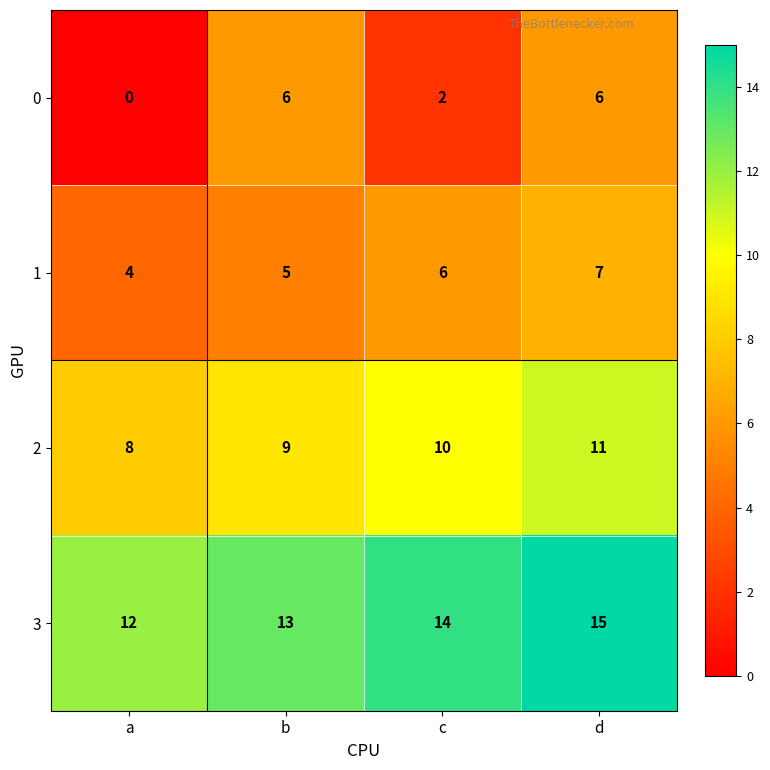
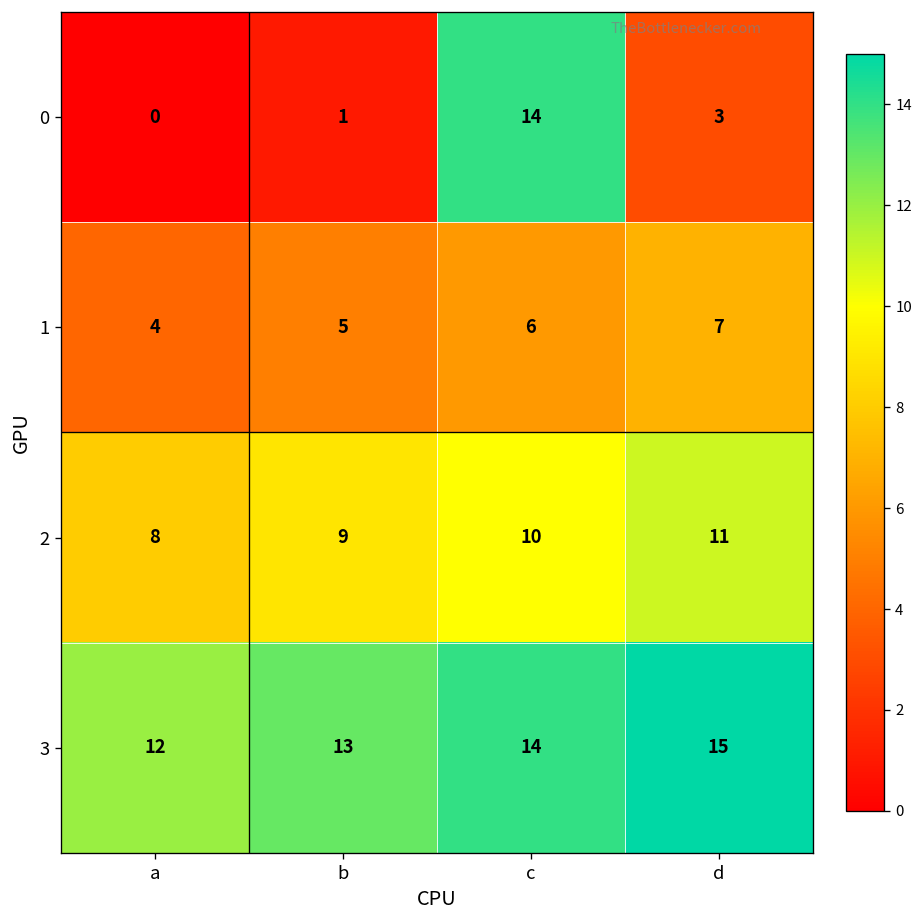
  {
    "0": {
      "a": 0,
-     "b": 6,
-     "c": 2,
-     "d": 6
+     "b": 1,
+     "c": 14,
+     "d": 3
    },
    "1": {
      "a": 4,
      "b": 5,
      "c": 6,
      "d": 7
    },
    "2": {
      "a": 8,
      "b": 9,
      "c": 10,
      "d": 11
    },
    "3": {
      "a": 12,
      "b": 13,
      "c": 14,
      "d": 15
    }
  }
